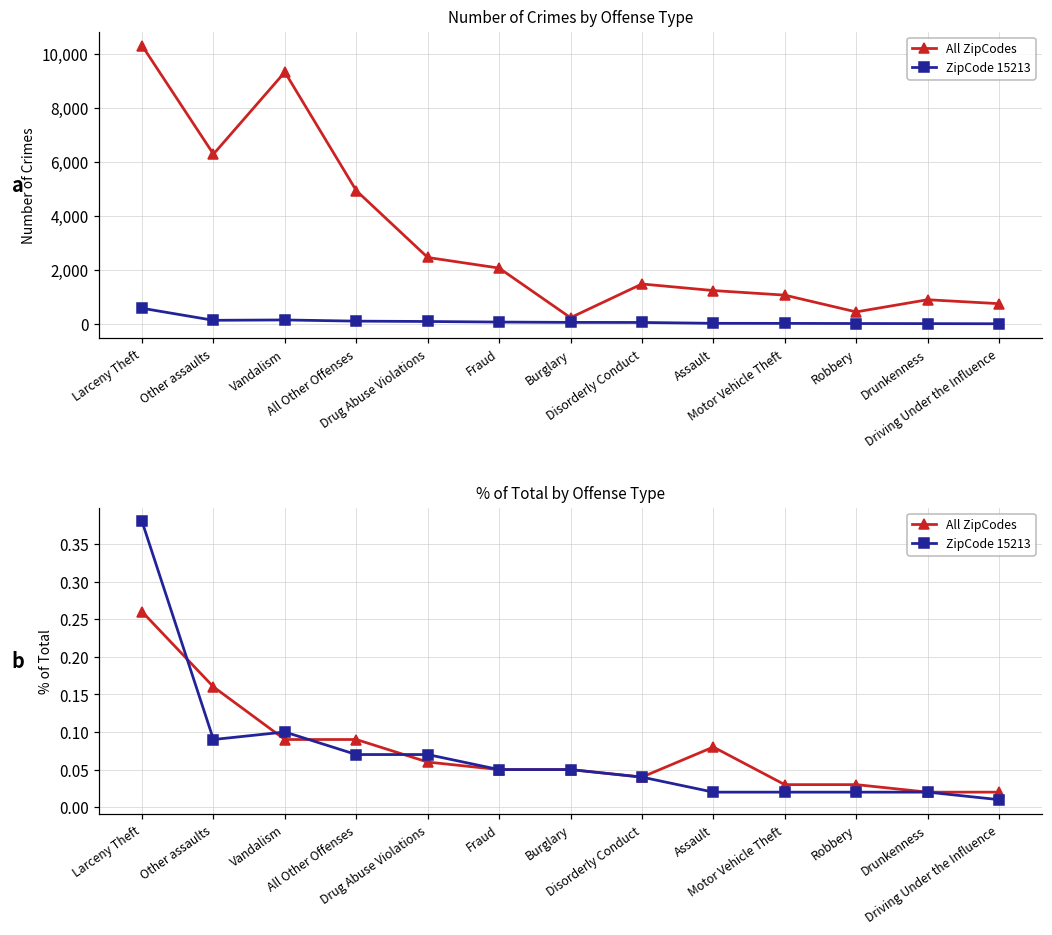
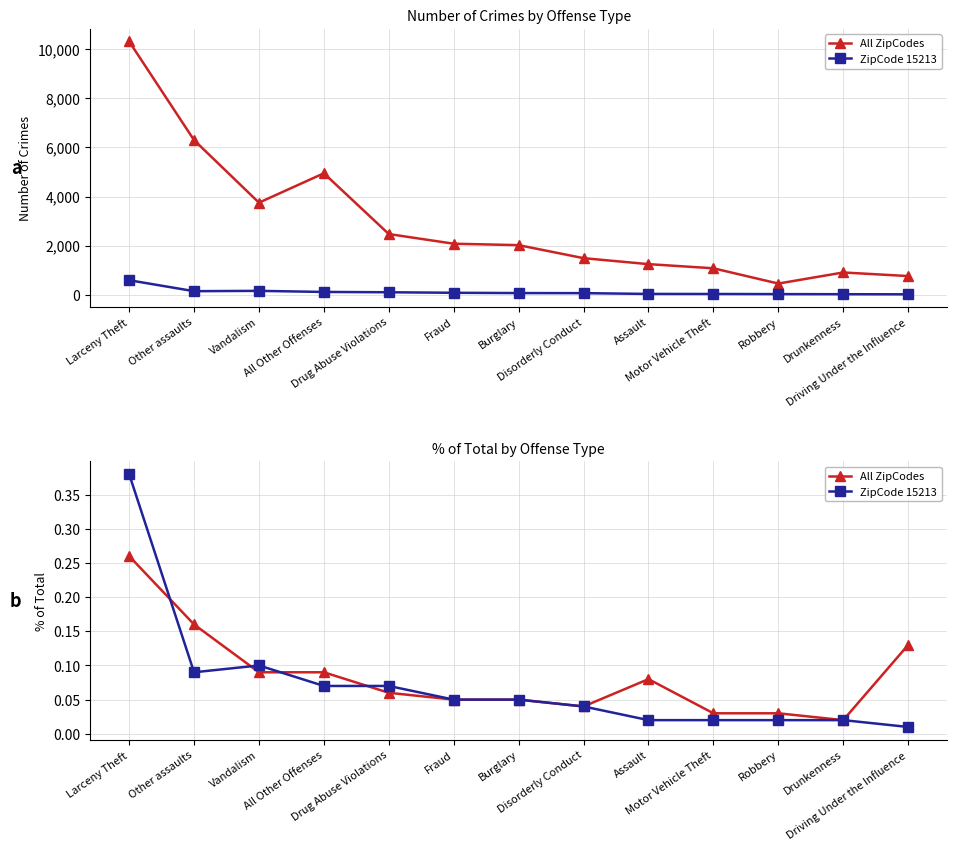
  {
    "Number of Crimes by Offense Type": {
      "All ZipCodes": {
        "Larceny Theft": "10,300",
        "Other assaults": "6,300",
-       "Vandalism": "9,300",
+       "Vandalism": "3,800",
        "All Other Offenses": "4,900",
        "Drug Abuse Violations": "2,500",
        "Fraud": "2,100",
-       "Burglary": "200",
+       "Burglary": "2,000",
        "Disorderly Conduct": "1,500",
        "Assault": "1,200",
        "Motor Vehicle Theft": "1,100",
        "Robbery": "500",
        "Drunkenness": "900",
        "Driving Under the Influence": "800"
      },
      "ZipCode 15213": {
        "Larceny Theft": "600",
        "Other assaults": "100",
        "Vandalism": "200",
        "All Other Offenses": "100",
        "Drug Abuse Violations": "100",
        "Fraud": "100",
        "Burglary": "100",
        "Disorderly Conduct": "100",
        "Assault": "0",
        "Motor Vehicle Theft": "0",
        "Robbery": "0",
        "Drunkenness": "0",
        "Driving Under the Influence": "0"
      }
    },
    "% of Total by Offense Type": {
      "All ZipCodes": {
        "Larceny Theft": "0.26",
        "Other assaults": "0.16",
        "Vandalism": "0.09",
        "All Other Offenses": "0.09",
        "Drug Abuse Violations": "0.06",
        "Assault": "0.08",
        "Motor Vehicle Theft": "0.03",
        "Robbery": "0.03",
-       "Driving Under the Influence": "0.02"
+       "Driving Under the Influence": "0.13"
      },
      "ZipCode 15213": {
        "Larceny Theft": "0.38",
        "Other assaults": "0.09",
        "Vandalism": "0.10",
        "All Other Offenses": "0.07",
        "Drug Abuse Violations": "0.07",
        "Assault": "0.02",
        "Motor Vehicle Theft": "0.02",
        "Robbery": "0.02",
        "Driving Under the Influence": "0.01"
      }
    }
  }
